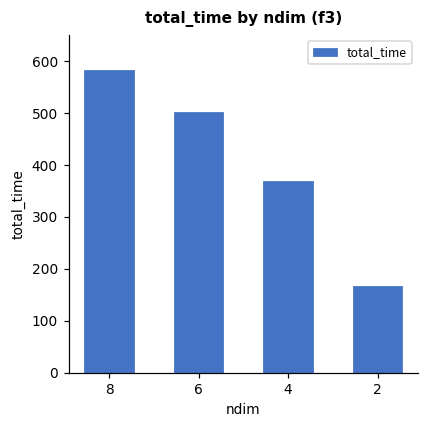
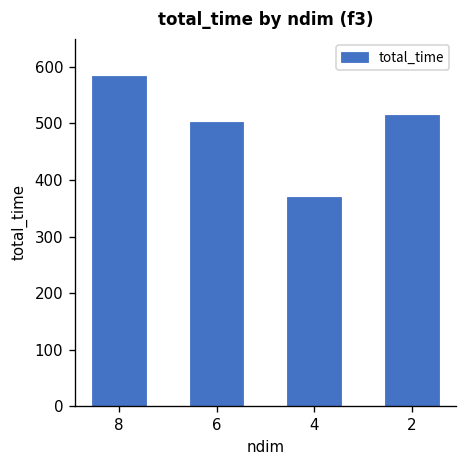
  {
    "8": 580,
    "6": 500,
    "4": 370,
-   "2": 170
+   "2": 510
  }
